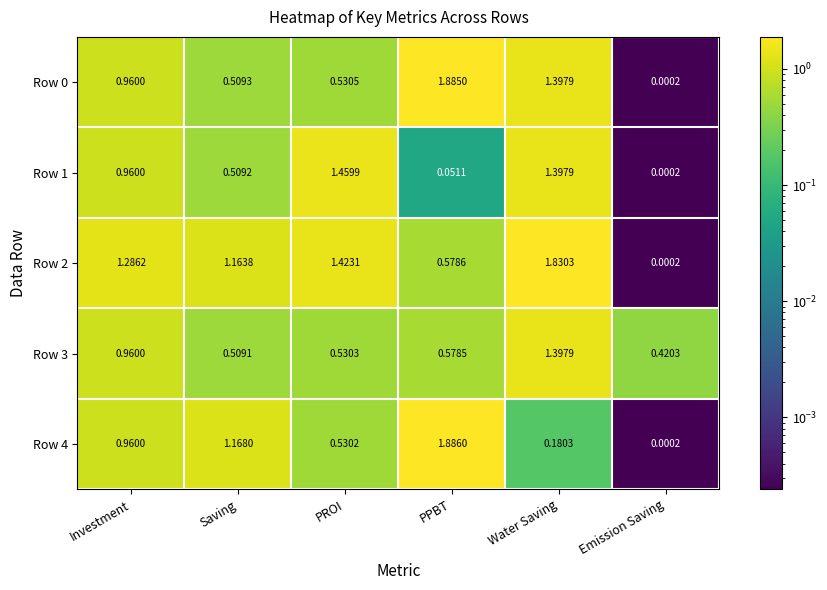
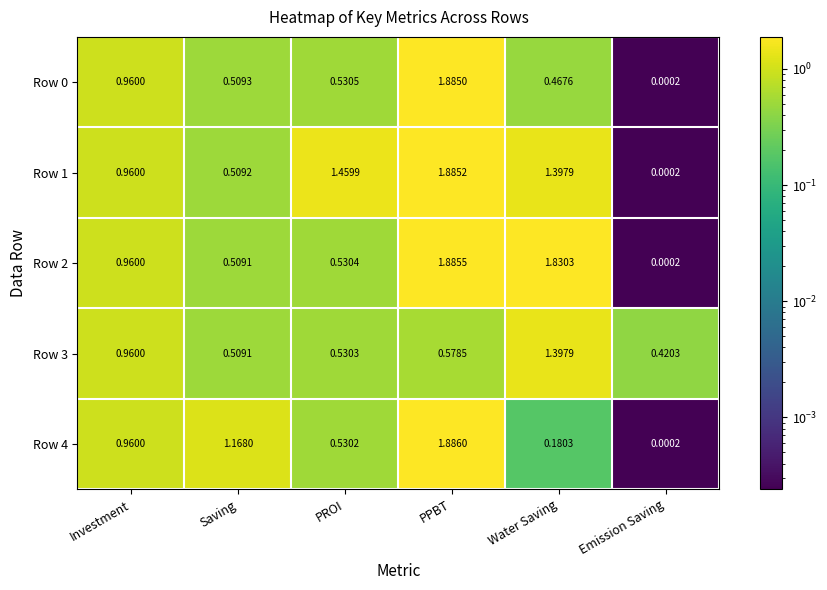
  {
    "Row 0": {
      "Investment": 0.9600,
      "Saving": 0.5093,
      "PROI": 0.5305,
      "PPBT": 1.8850,
-     "Water Saving": 1.3979,
+     "Water Saving": 0.4676,
      "Emission Saving": 0.0002
    },
    "Row 1": {
      "Investment": 0.9600,
      "Saving": 0.5092,
      "PROI": 1.4599,
-     "PPBT": 0.0511,
+     "PPBT": 1.8852,
      "Water Saving": 1.3979,
      "Emission Saving": 0.0002
    },
    "Row 2": {
-     "Investment": 1.2862,
-     "Saving": 1.1638,
-     "PROI": 1.4231,
-     "PPBT": 0.5786,
+     "Investment": 0.9600,
+     "Saving": 0.5091,
+     "PROI": 0.5304,
+     "PPBT": 1.8855,
      "Water Saving": 1.8303,
      "Emission Saving": 0.0002
    },
    "Row 3": {
      "Investment": 0.9600,
      "Saving": 0.5091,
      "PROI": 0.5303,
      "PPBT": 0.5785,
      "Water Saving": 1.3979,
      "Emission Saving": 0.4203
    },
    "Row 4": {
      "Investment": 0.9600,
      "Saving": 1.1680,
      "PROI": 0.5302,
      "PPBT": 1.8860,
      "Water Saving": 0.1803,
      "Emission Saving": 0.0002
    }
  }
